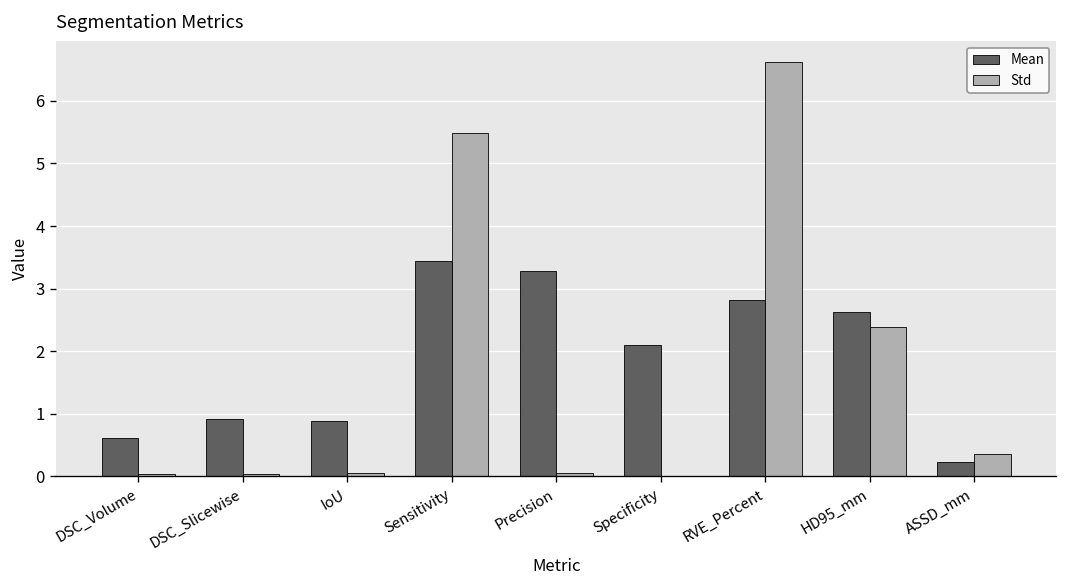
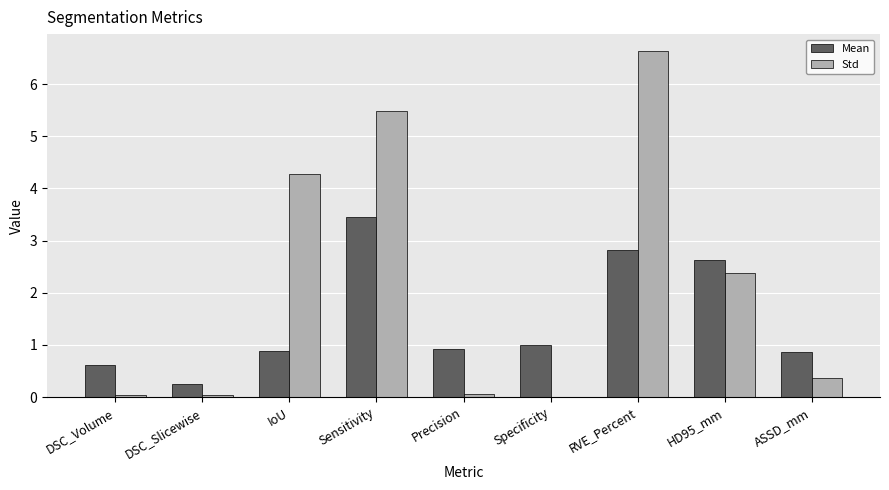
  {
    "Mean": {
      "DSC_Volume": 0.6,
-     "DSC_Slicewise": 0.9,
+     "DSC_Slicewise": 0.3,
      "IoU": 0.9,
      "Sensitivity": 3.4,
-     "Precision": 3.3,
-     "Specificity": 2.1,
+     "Precision": 0.9,
+     "Specificity": 1.0,
      "RVE_Percent": 2.8,
      "HD95_mm": 2.6,
-     "ASSD_mm": 0.2
+     "ASSD_mm": 0.9
    },
    "Std": {
-     "IoU": 0.1,
+     "IoU": 4.3,
      "Sensitivity": 5.5,
      "Precision": 0.1,
      "RVE_Percent": 6.6,
      "HD95_mm": 2.4,
      "ASSD_mm": 0.4
    }
  }
